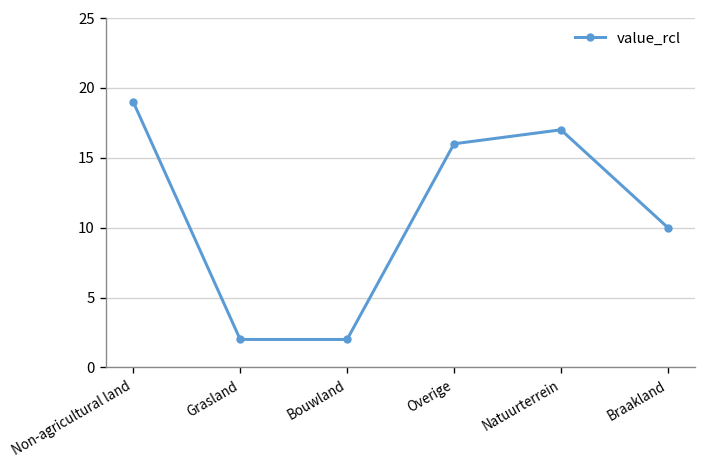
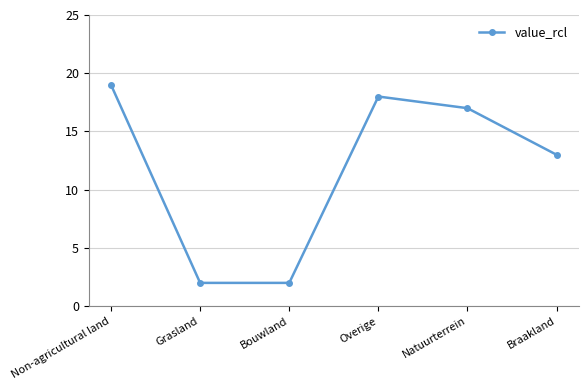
  {
    "Non-agricultural land": 19,
    "Grasland": 2,
    "Bouwland": 2,
-   "Overige": 16,
+   "Overige": 18,
    "Natuurterrein": 17,
-   "Braakland": 10
+   "Braakland": 13
  }
